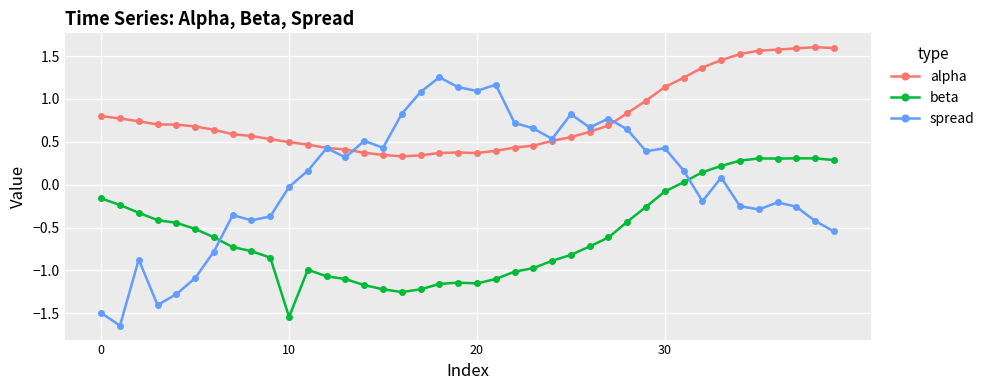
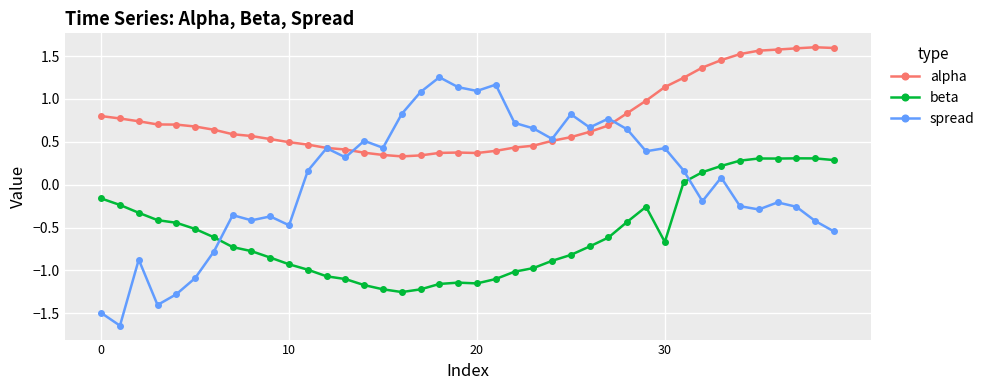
  {
    "alpha": {
      "0": 0.8,
      "10": 0.5,
      "20": 0.4,
      "30": 1.1
    },
    "beta": {
      "0": -0.2,
-     "10": -1.5,
+     "10": -0.9,
      "20": -1.2,
-     "30": -0.1
+     "30": -0.7
    },
    "spread": {
      "0": -1.5,
-     "10": 0.0,
+     "10": -0.5,
      "20": 1.1,
      "30": 0.4
    }
  }
